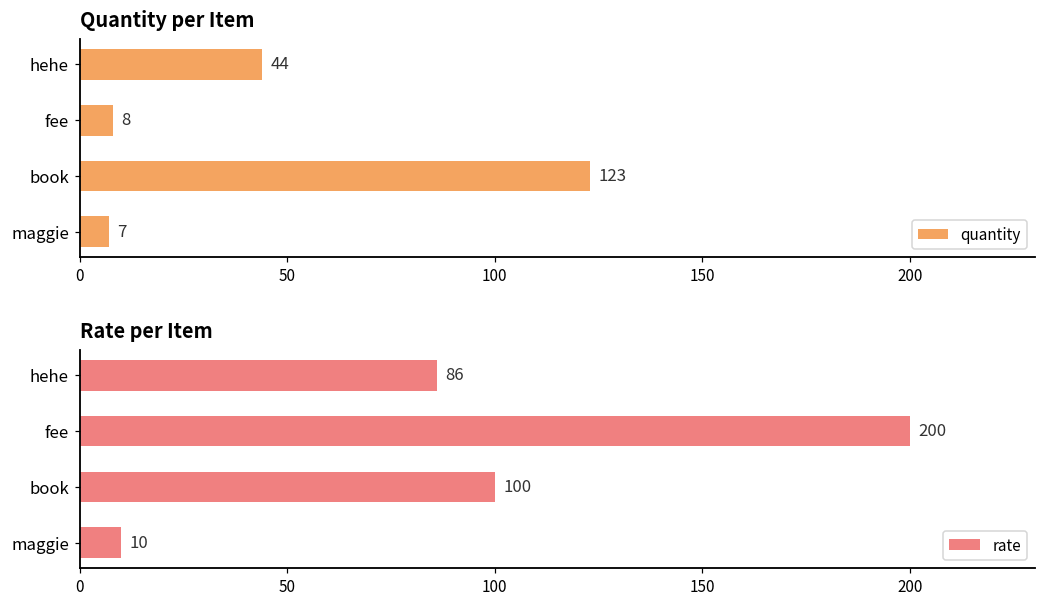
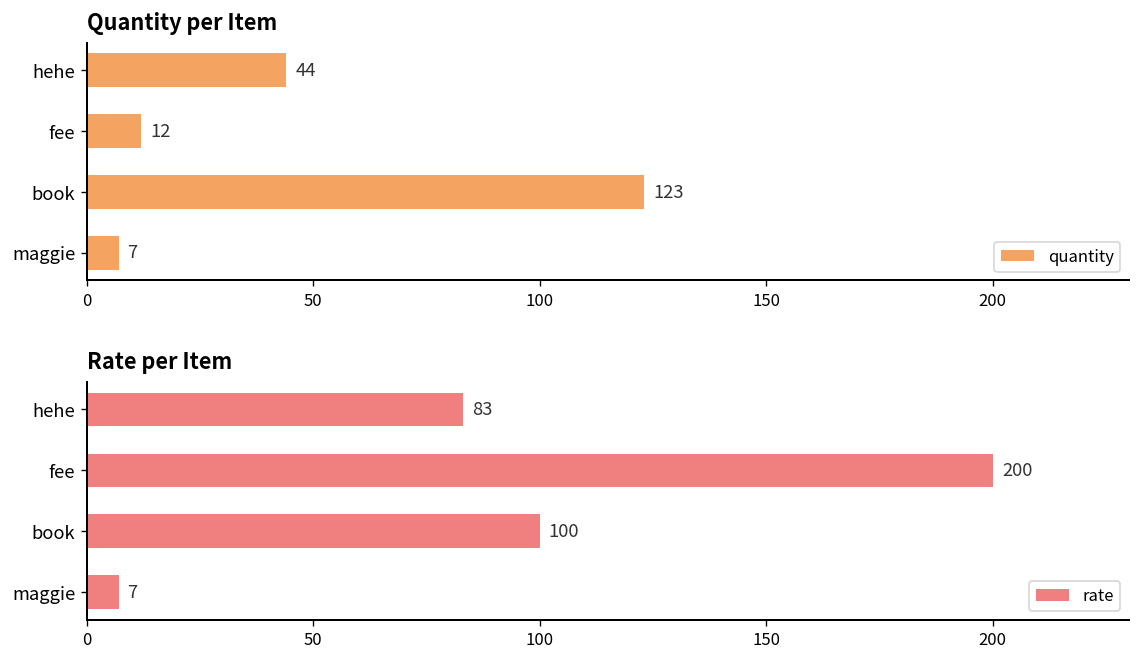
  {
    "Quantity per Item": {
      "hehe": 44,
-     "fee": 8,
+     "fee": 12,
      "book": 123,
      "maggie": 7
    },
    "Rate per Item": {
-     "hehe": 86,
+     "hehe": 83,
      "fee": 200,
      "book": 100,
-     "maggie": 10
+     "maggie": 7
    }
  }
